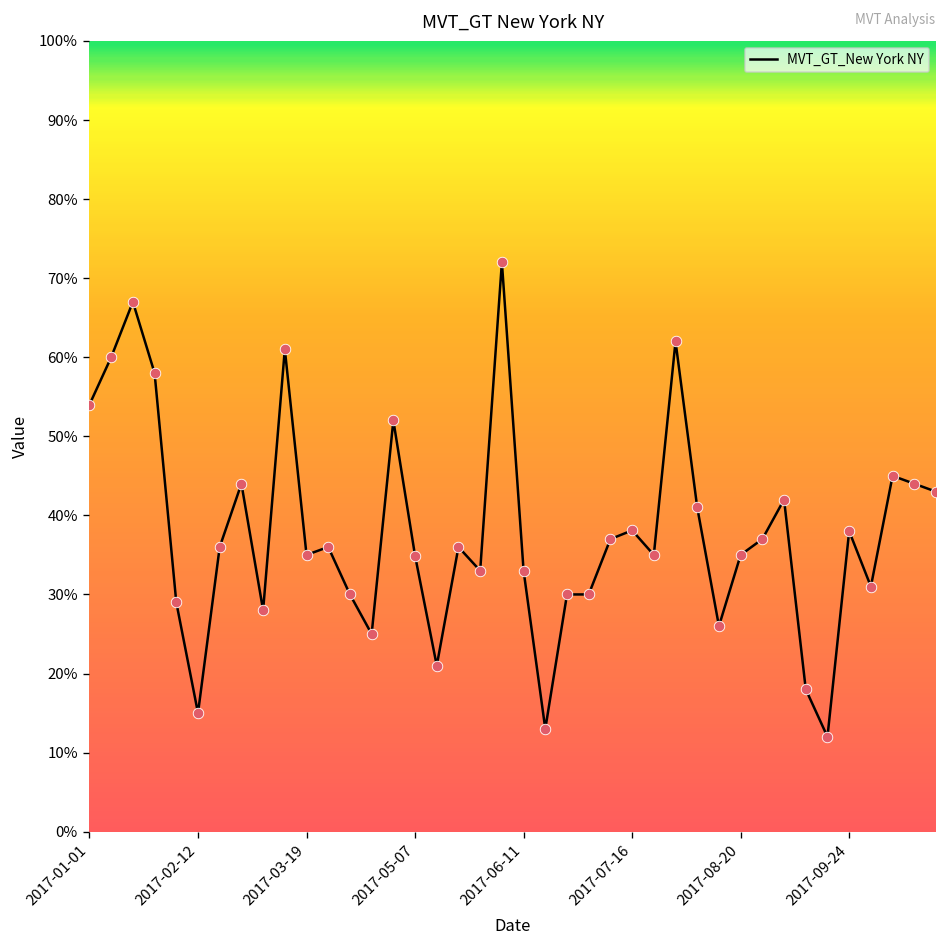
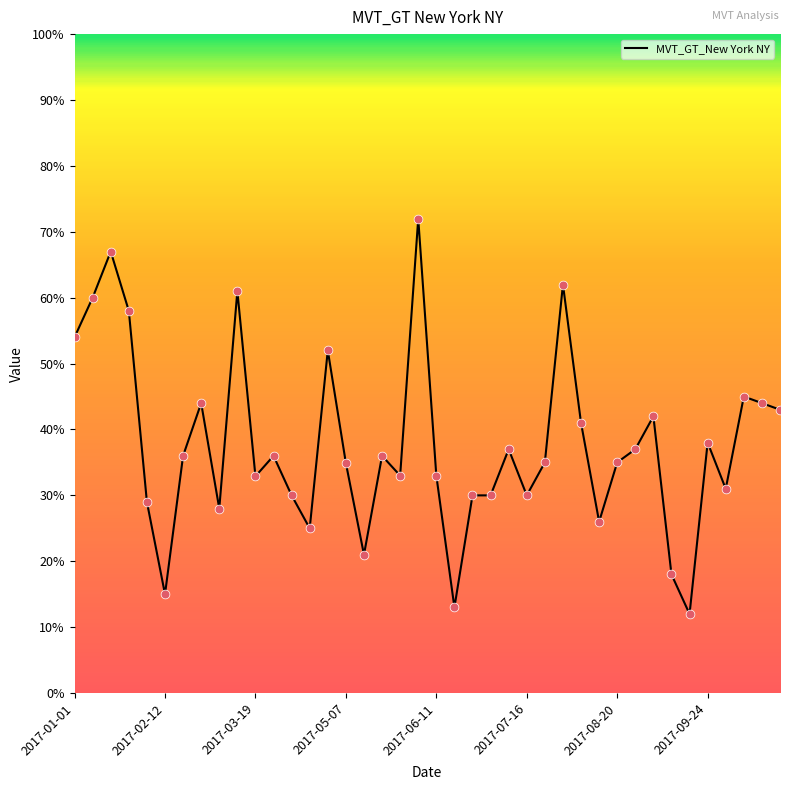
  {
    "2017-01-01": "54%",
    "2017-02-12": "15%",
-   "2017-03-19": "35%",
+   "2017-03-19": "33%",
    "2017-05-07": "35%",
    "2017-06-11": "33%",
-   "2017-07-16": "38%",
+   "2017-07-16": "30%",
    "2017-08-20": "35%",
    "2017-09-24": "38%"
  }
